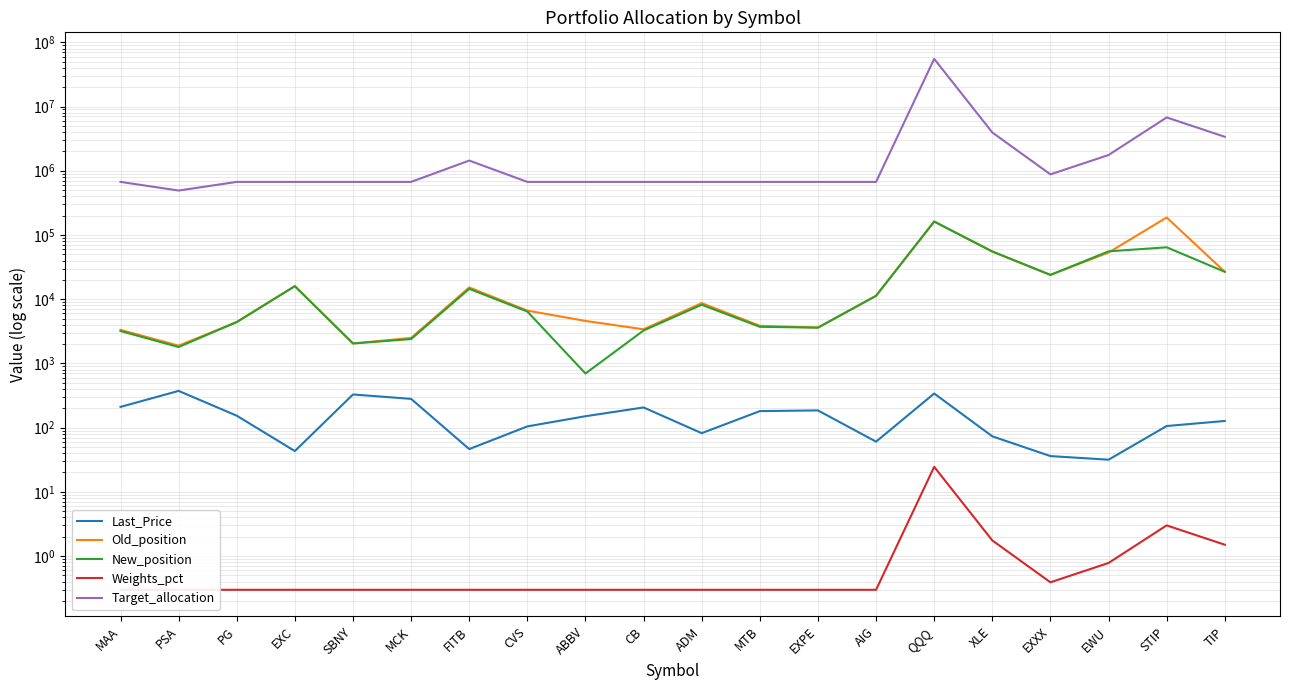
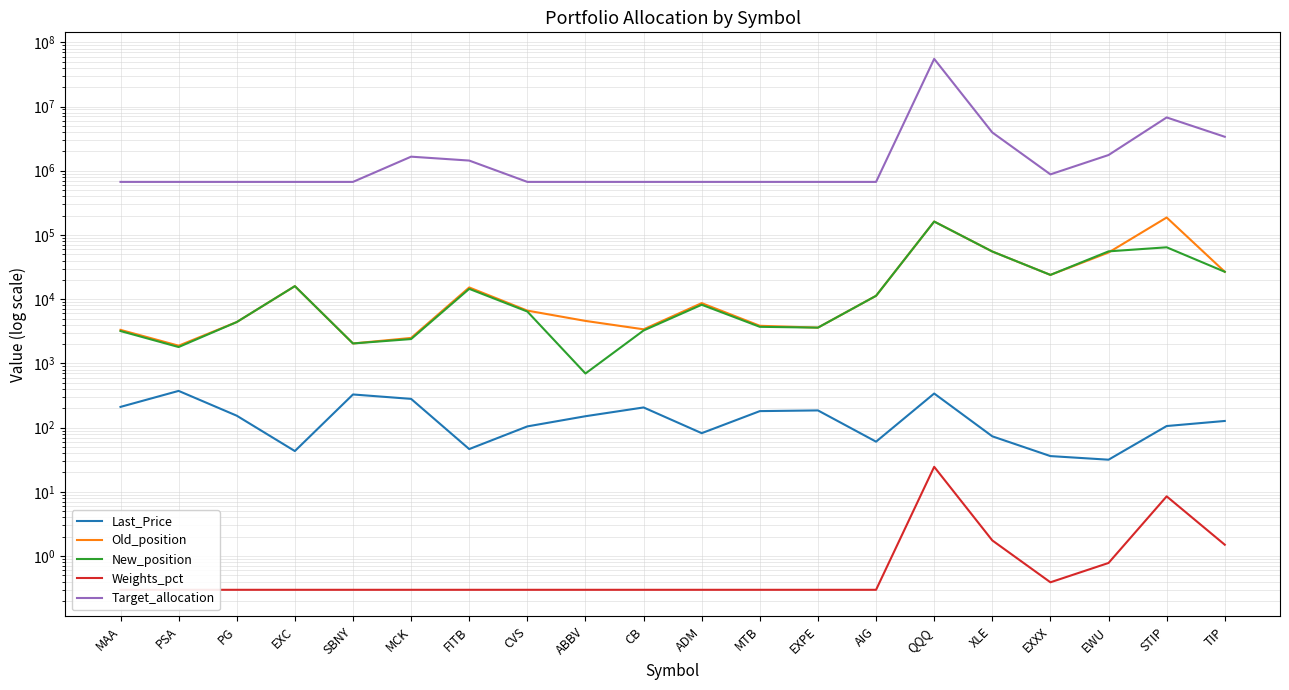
  {
    "Last_Price": {
      "MAA": 210,
      "PSA": 400,
      "PG": 150,
      "EXC": 40,
      "SBNY": 300,
      "MCK": 300,
      "FITB": 50,
      "CVS": 100,
      "ABBV": 150,
      "CB": 210,
      "ADM": 80,
      "MTB": 180,
      "EXPE": 190,
      "AIG": 60,
      "QQQ": 300,
      "XLE": 70,
      "EXXX": 40,
      "EWU": 30,
      "STIP": 110,
      "TIP": 130
    },
    "Old_position": {
      "ABBV": 5000,
      "STIP": 190000
    },
    "New_position": {
      "ABBV": 700,
      "STIP": 60000
    },
    "Weights_pct": {
      "PG": 0.3,
      "EXC": 0.3,
      "SBNY": 0.3,
      "MCK": 0.3,
      "FITB": 0.3,
      "CVS": 0.3,
      "ABBV": 0.3,
      "CB": 0.3,
      "ADM": 0.3,
      "MTB": 0.3,
      "EXPE": 0.3,
      "AIG": 0.3,
      "QQQ": 25,
      "XLE": 1.8,
      "EXXX": 0.4,
      "EWU": 0.8,
-     "STIP": 3,
+     "STIP": 9,
      "TIP": 1.5
    },
    "Target_allocation": {
      "MAA": 700000,
-     "PSA": 500000,
+     "PSA": 700000,
      "PG": 700000,
      "EXC": 700000,
      "SBNY": 700000,
-     "MCK": 700000,
+     "MCK": 1700000,
      "FITB": 1400000,
      "CVS": 700000,
      "ABBV": 700000,
      "CB": 700000,
      "ADM": 700000,
      "MTB": 700000,
      "EXPE": 700000,
      "AIG": 700000,
      "QQQ": 60000000,
      "XLE": 4000000,
      "EXXX": 900000,
      "EWU": 1800000,
      "STIP": 7000000,
      "TIP": 3000000
    }
  }
